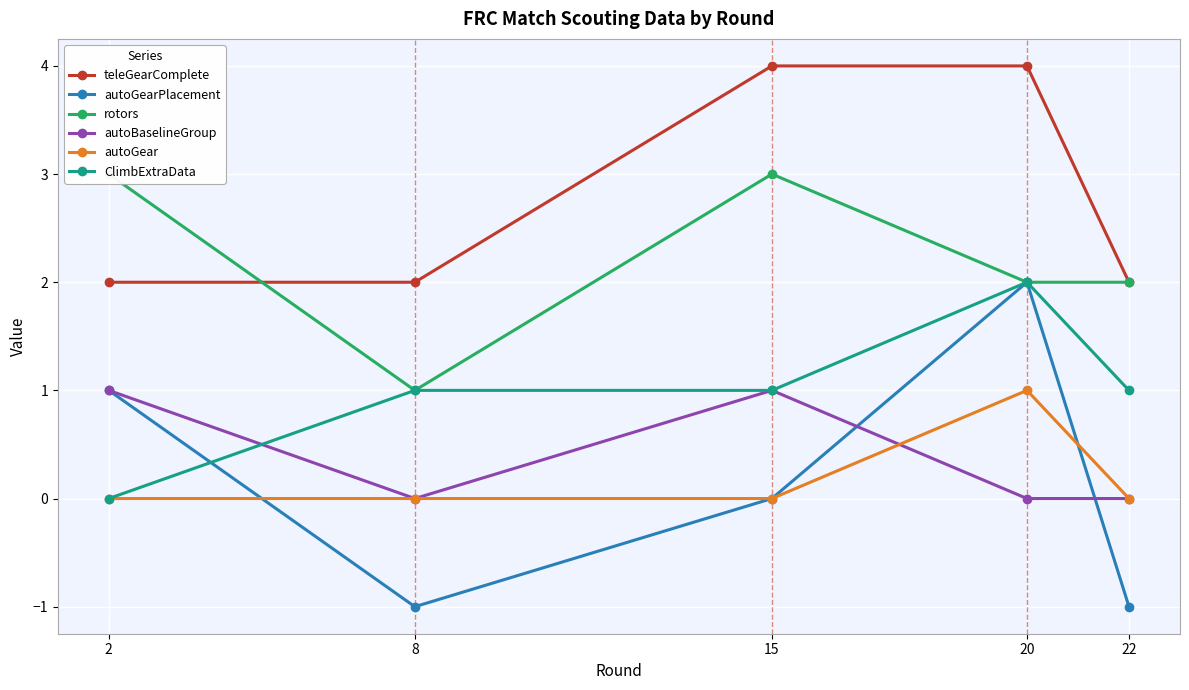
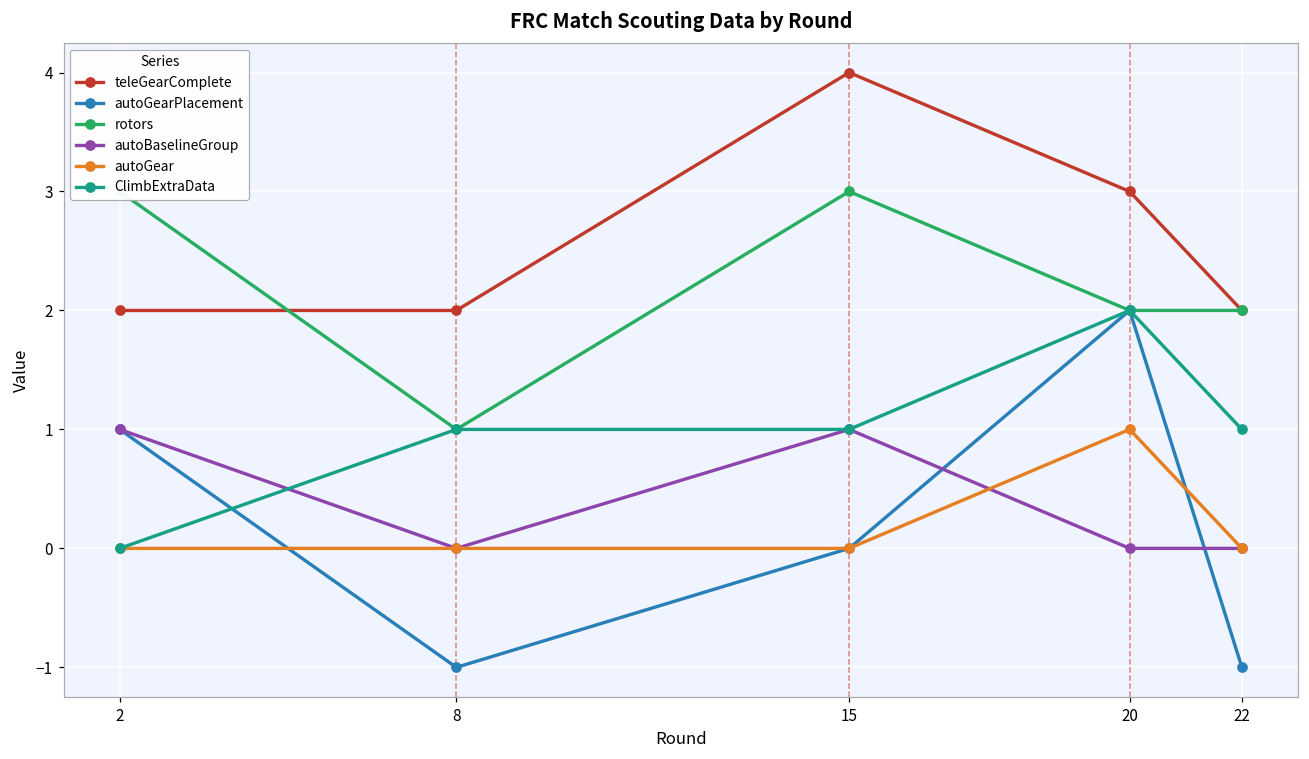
  {
    "teleGearComplete": {
      "2": 2,
      "8": 2,
      "15": 4,
-     "20": 4
+     "20": 3
    },
    "autoGearPlacement": {
      "8": -1,
      "22": -1
    },
    "autoBaselineGroup": {
      "20": 0
    },
    "autoGear": {
      "20": 1
    }
  }
